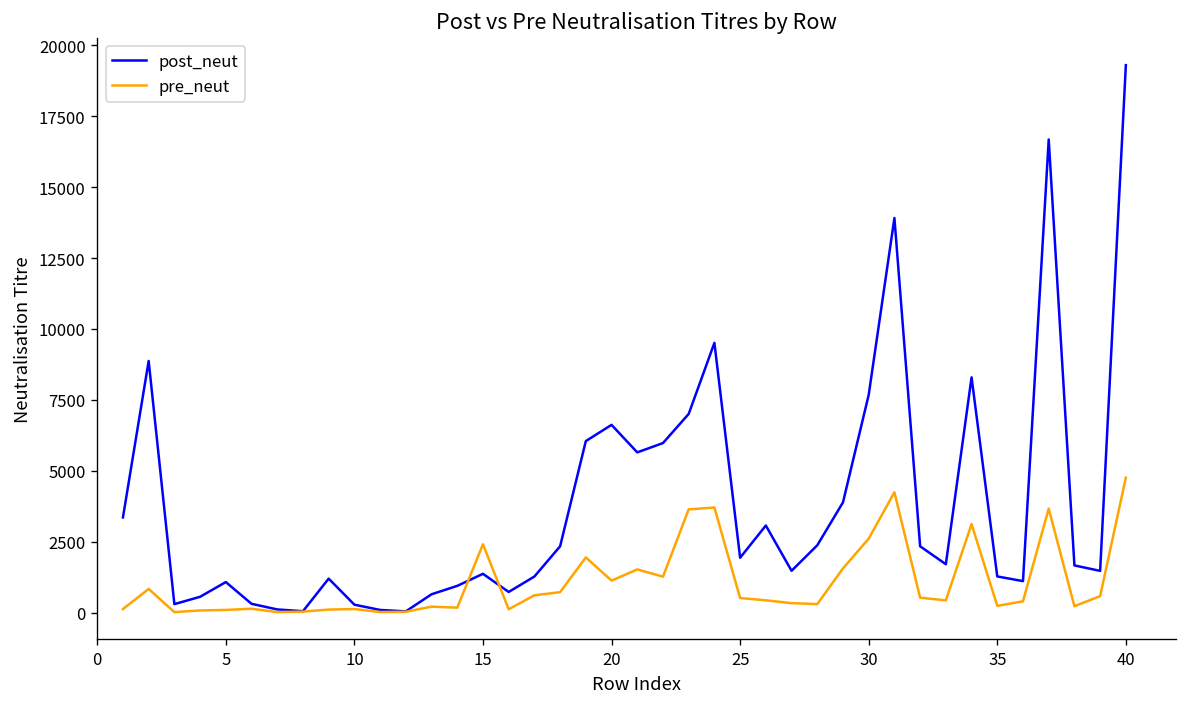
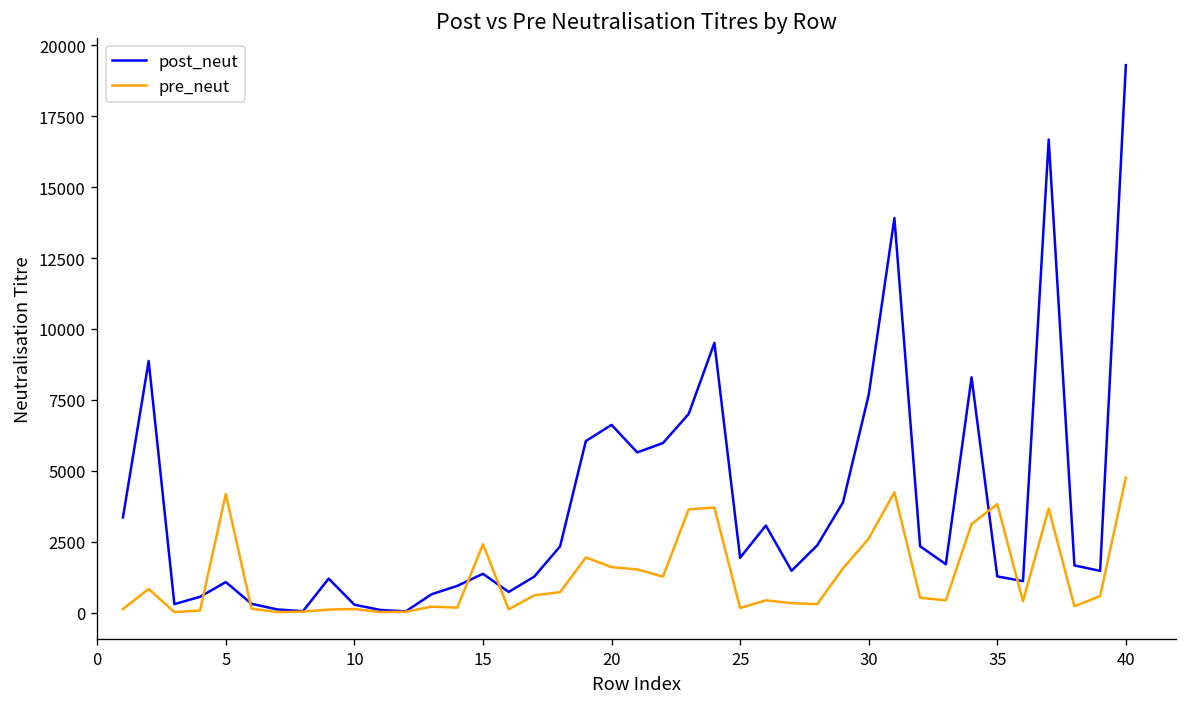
  {
    "post_neut": {
      "5": 1100,
      "10": 300,
      "15": 1400,
      "20": 6600,
      "25": 1900,
      "30": 7700,
      "35": 1300,
      "40": 19300
    },
    "pre_neut": {
-     "5": 100,
+     "5": 4200,
      "10": 100,
      "15": 2400,
-     "20": 1100,
-     "25": 500,
+     "20": 1600,
+     "25": 200,
      "30": 2600,
-     "35": 200,
+     "35": 3800,
      "40": 4800
    }
  }
